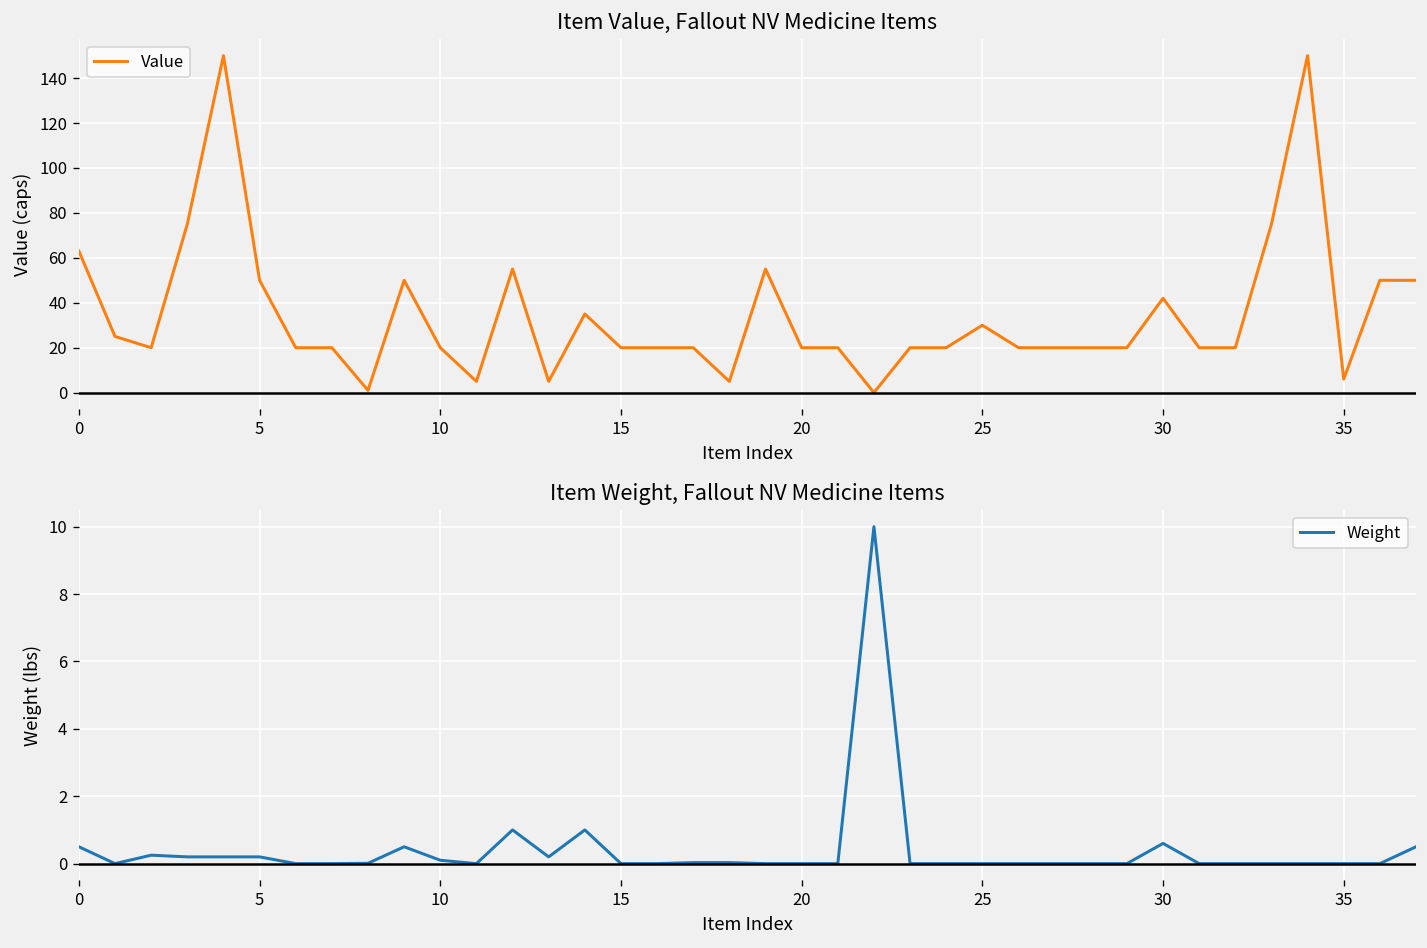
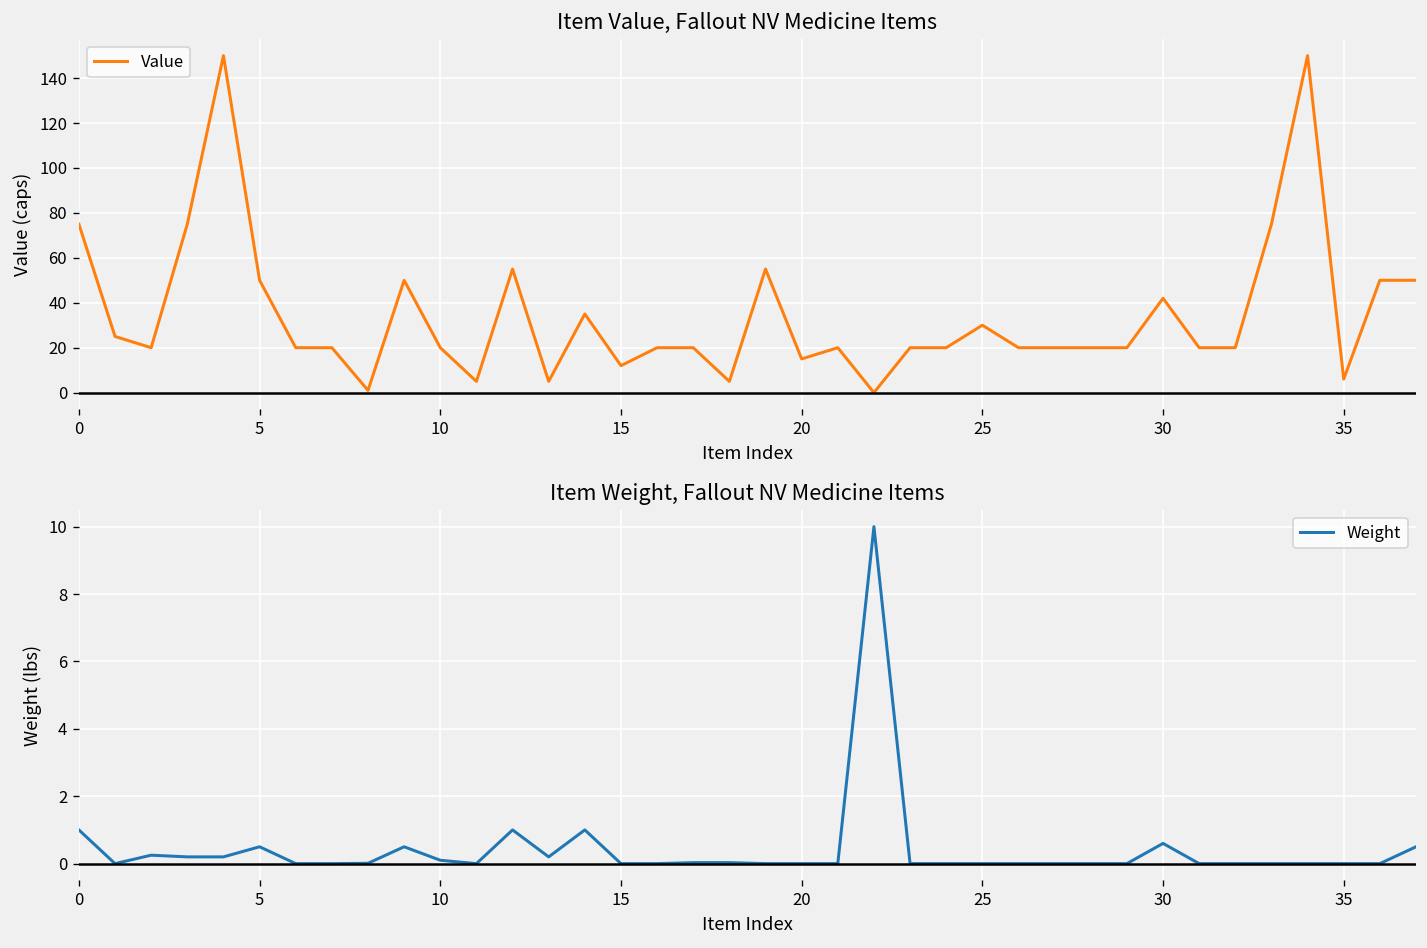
  {
    "Item Value, Fallout NV Medicine Items": {
-     "0": 63,
+     "0": 75,
      "5": 50,
      "10": 20,
-     "15": 20,
-     "20": 20,
+     "15": 12,
+     "20": 15,
      "25": 30,
      "30": 42,
      "35": 6
    },
    "Item Weight, Fallout NV Medicine Items": {
-     "0": 0.5,
-     "5": 0.2,
+     "0": 1.0,
+     "5": 0.5,
      "10": 0.1,
      "15": 0.0,
      "20": 0.0,
      "25": 0.0,
      "30": 0.6,
      "35": 0.0
    }
  }
